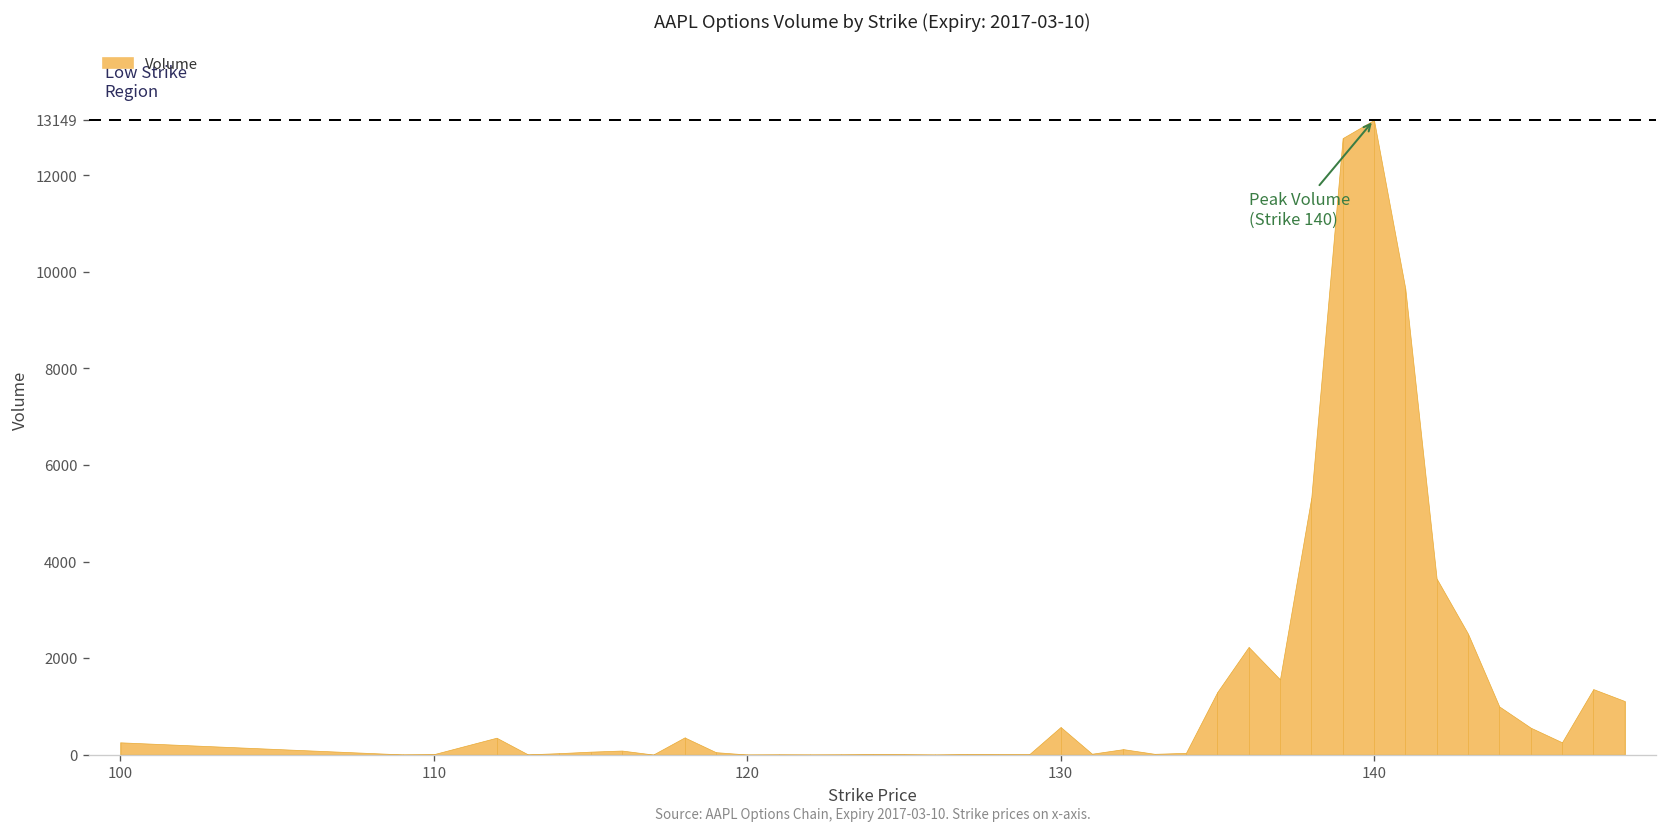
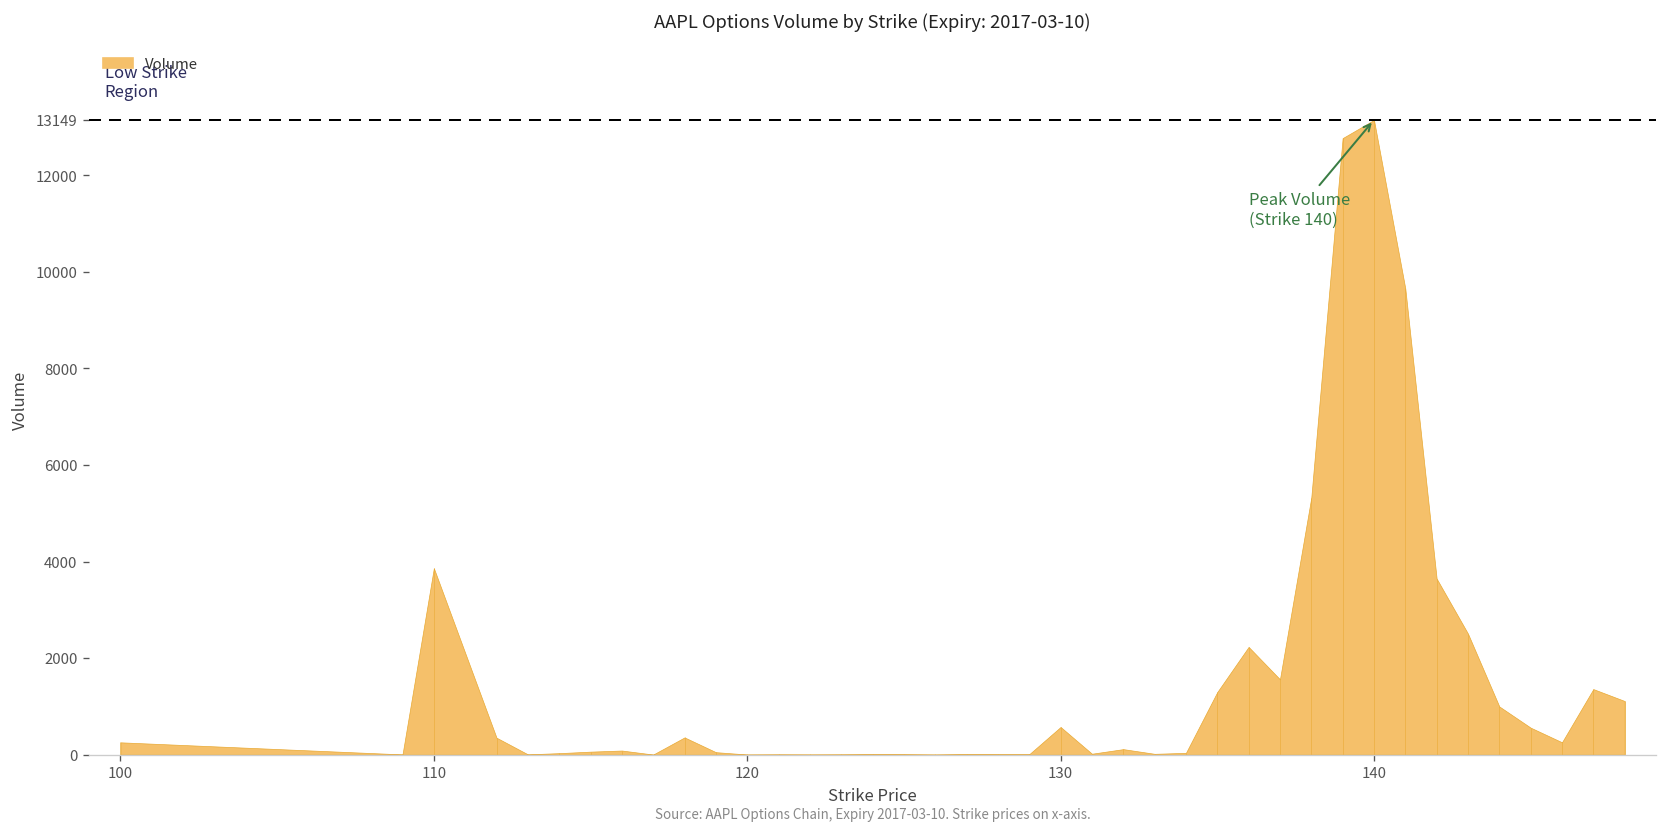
  {
    "100": 300,
-   "110": 0,
+   "110": 3900,
    "130": 600,
    "140": 13100
  }
